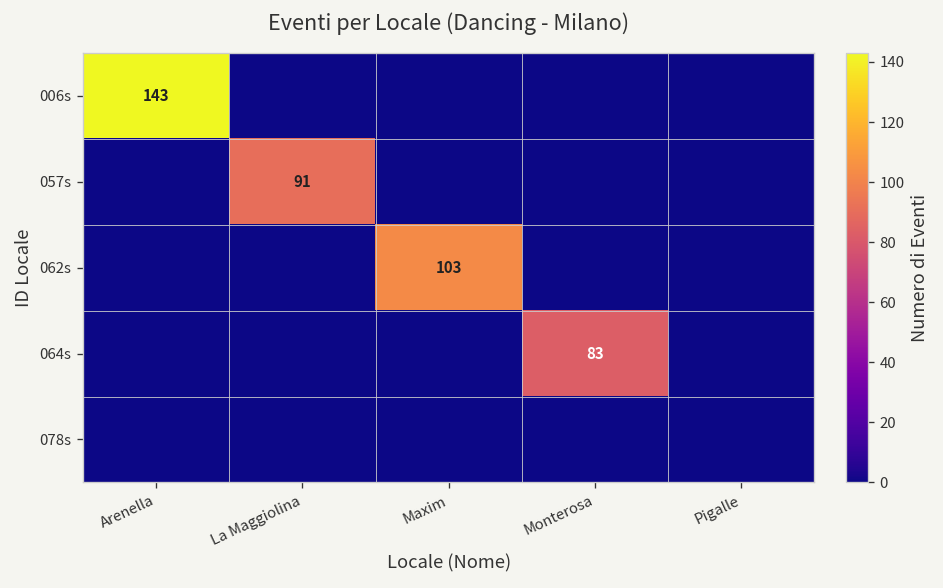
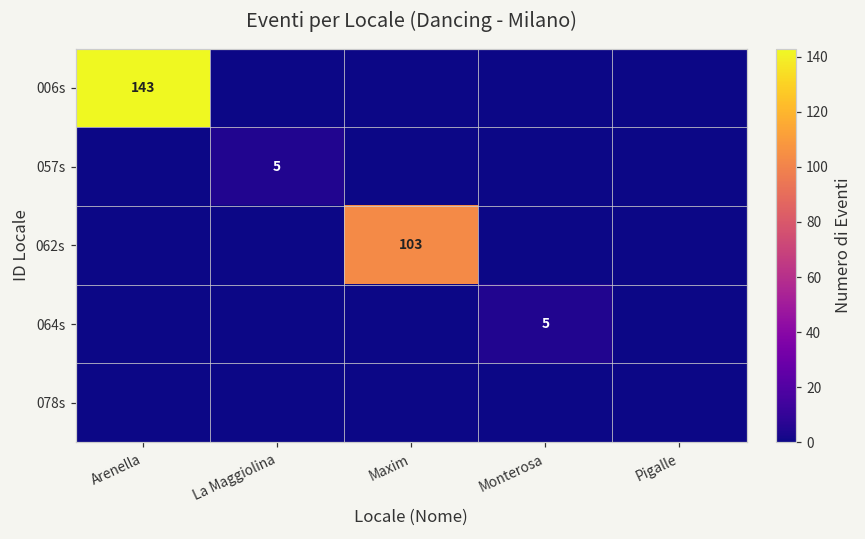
  {
    "006s": {
      "Arenella": 143
    },
    "057s": {
-     "La Maggiolina": 91
+     "La Maggiolina": 5
    },
    "062s": {
      "Maxim": 103
    },
    "064s": {
-     "Monterosa": 83
+     "Monterosa": 5
    }
  }
